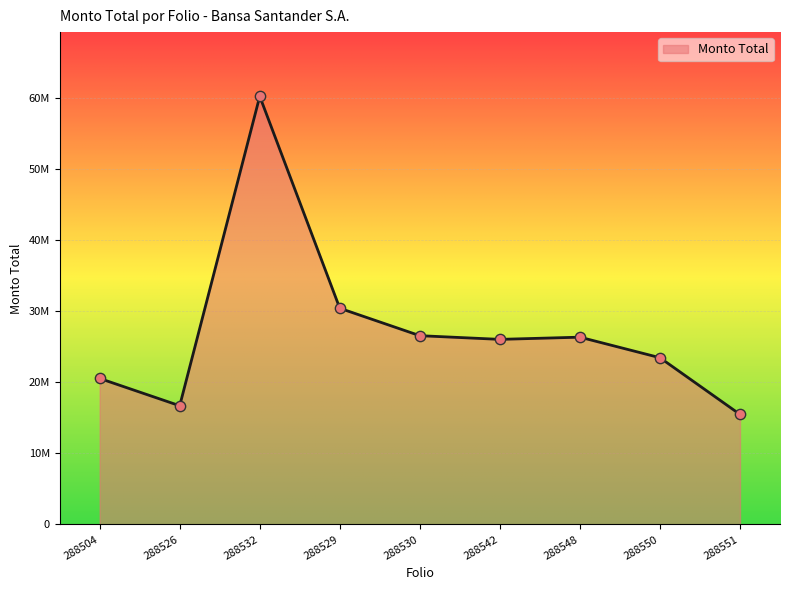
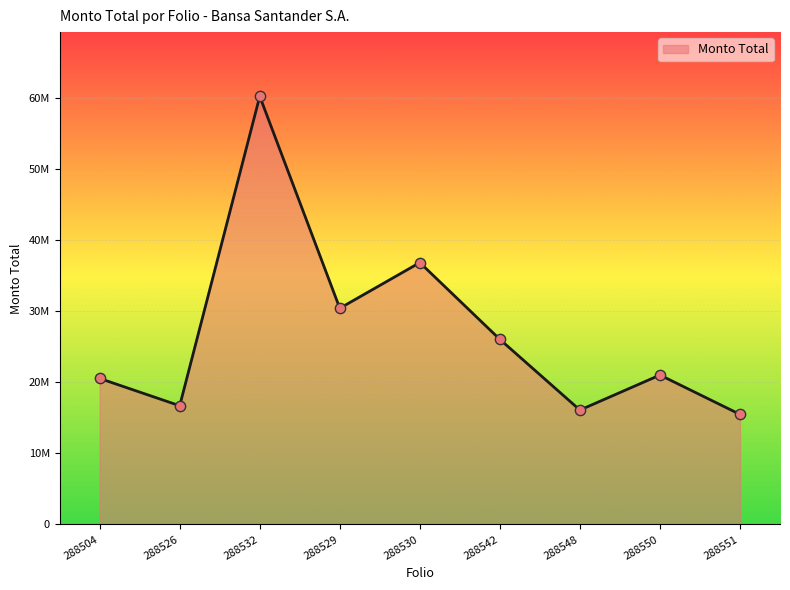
  {
    "288504": 21000000,
    "288526": 17000000,
    "288532": 60000000,
    "288529": 30000000,
-   "288530": 27000000,
+   "288530": 37000000,
    "288542": 26000000,
-   "288548": 26000000,
-   "288550": 23000000,
+   "288548": 16000000,
+   "288550": 21000000,
    "288551": 15000000
  }
